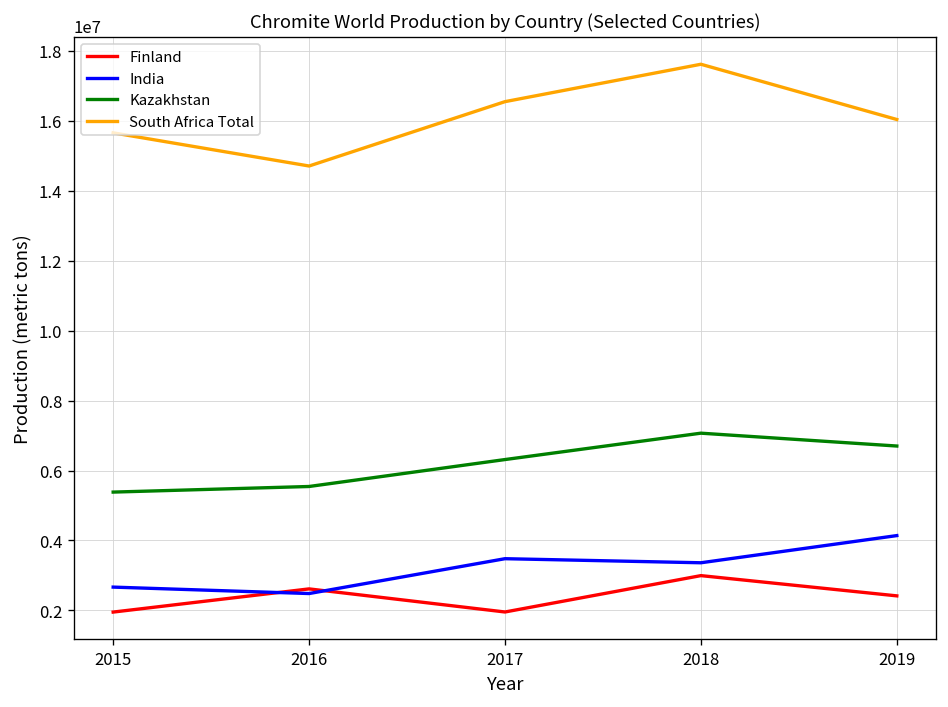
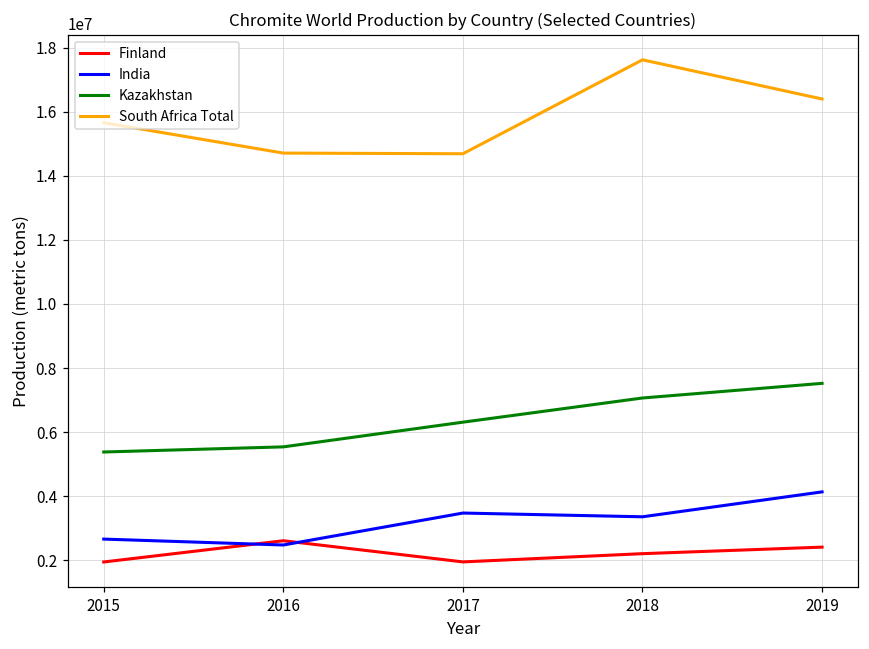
  {
    "Finland": {
      "2015": 2000000,
      "2016": 2600000,
      "2017": 2000000,
-     "2018": 3000000,
+     "2018": 2200000,
      "2019": 2400000
    },
    "India": {
      "2015": 2700000,
      "2016": 2500000,
      "2017": 3500000,
      "2018": 3400000,
      "2019": 4100000
    },
    "Kazakhstan": {
      "2015": 5400000,
      "2016": 5500000,
      "2017": 6300000,
      "2018": 7100000,
-     "2019": 6700000
+     "2019": 7500000
    },
    "South Africa Total": {
      "2016": 14700000,
-     "2017": 16500000,
+     "2017": 14700000,
      "2018": 17600000,
-     "2019": 16000000
+     "2019": 16400000
    }
  }
